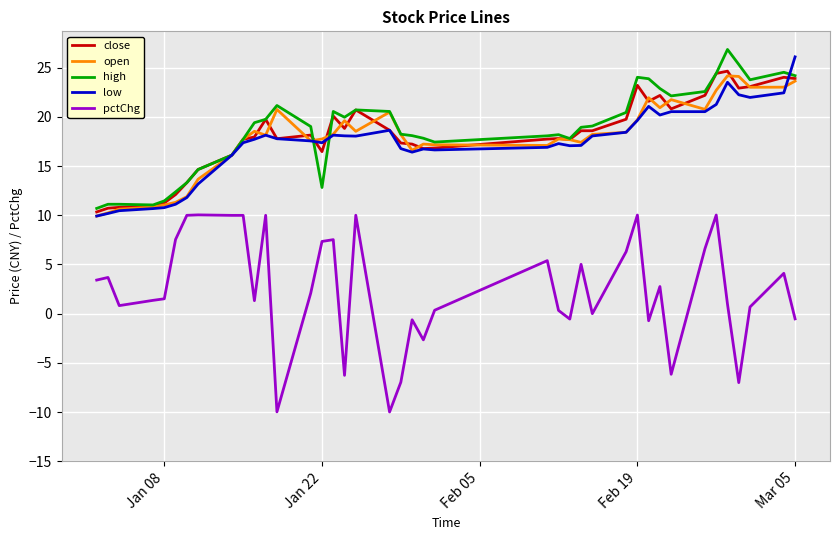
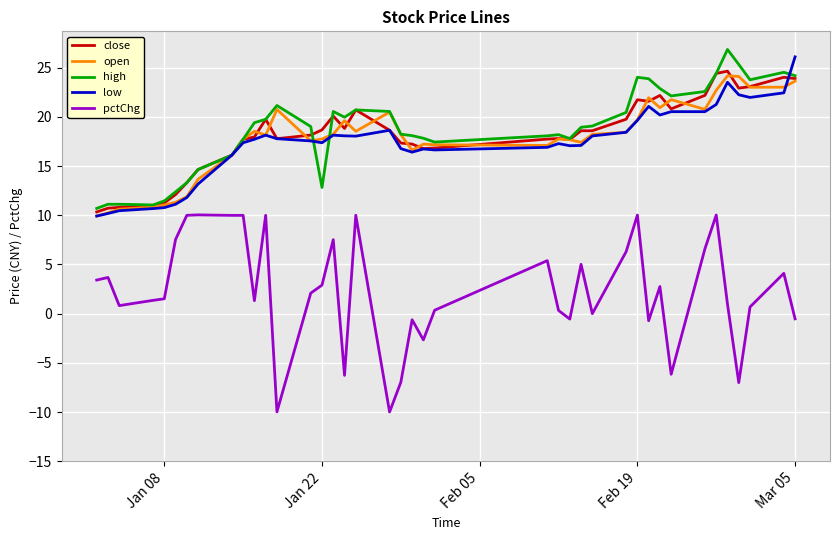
  {
    "close": {
-     "Jan 22": 16,
-     "Feb 19": 23,
+     "Jan 22": 19,
+     "Feb 19": 22,
      "Mar 05": 24
    },
    "open": {
      "Jan 22": 18,
      "Mar 05": 24
    },
    "high": {
      "Jan 22": 13,
      "Feb 19": 24,
      "Mar 05": 24
    },
    "low": {
      "Jan 08": 11,
      "Jan 22": 17,
      "Mar 05": 26
    },
    "pctChg": {
      "Jan 08": 2,
-     "Jan 22": 7,
+     "Jan 22": 3,
      "Feb 19": 10,
      "Mar 05": -1
    }
  }
